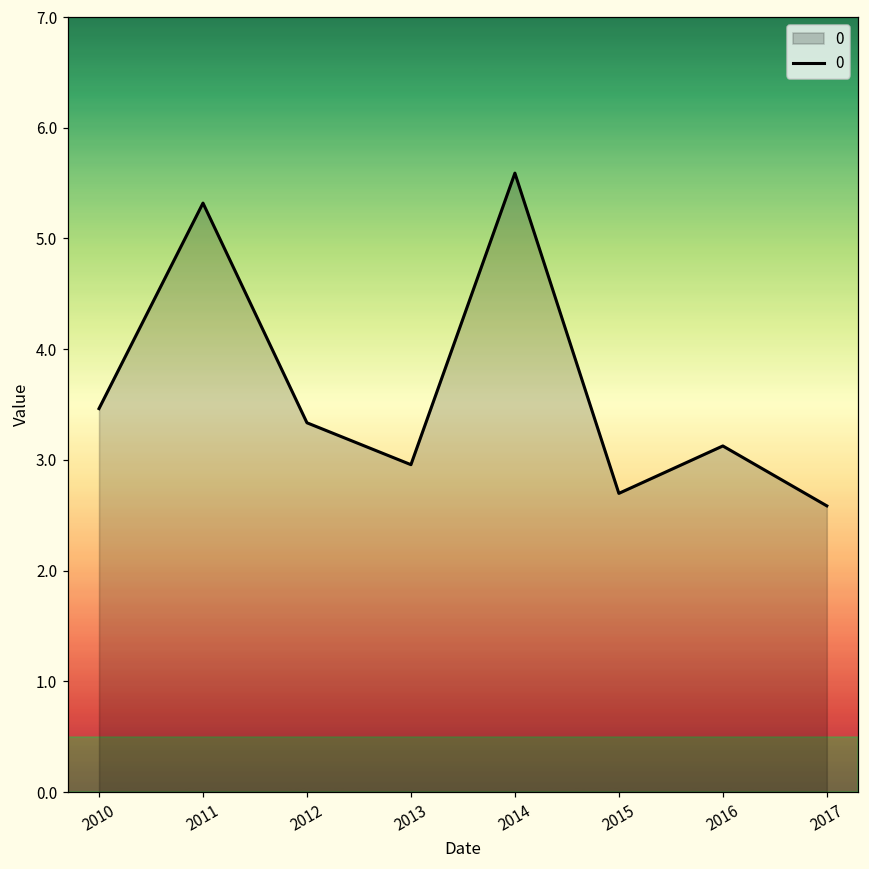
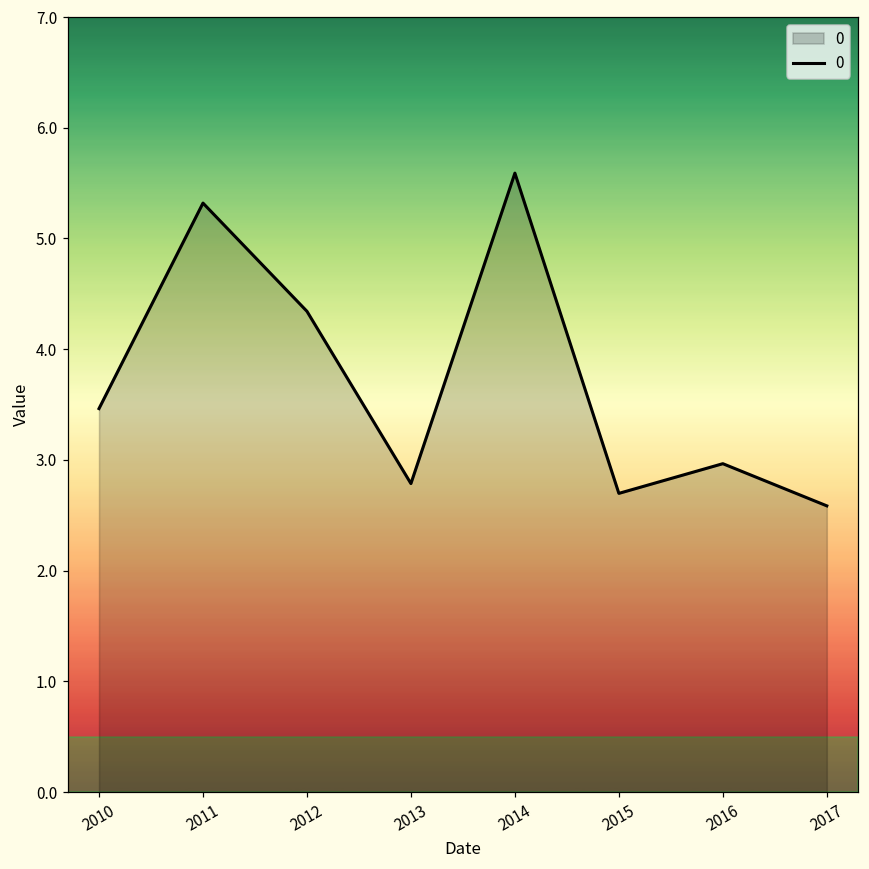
  {
    "2010": 3.46,
    "2011": 5.32,
-   "2012": 3.34,
-   "2013": 2.96,
+   "2012": 4.34,
+   "2013": 2.79,
    "2014": 5.59,
    "2015": 2.70,
-   "2016": 3.13,
+   "2016": 2.97,
    "2017": 2.59
  }
